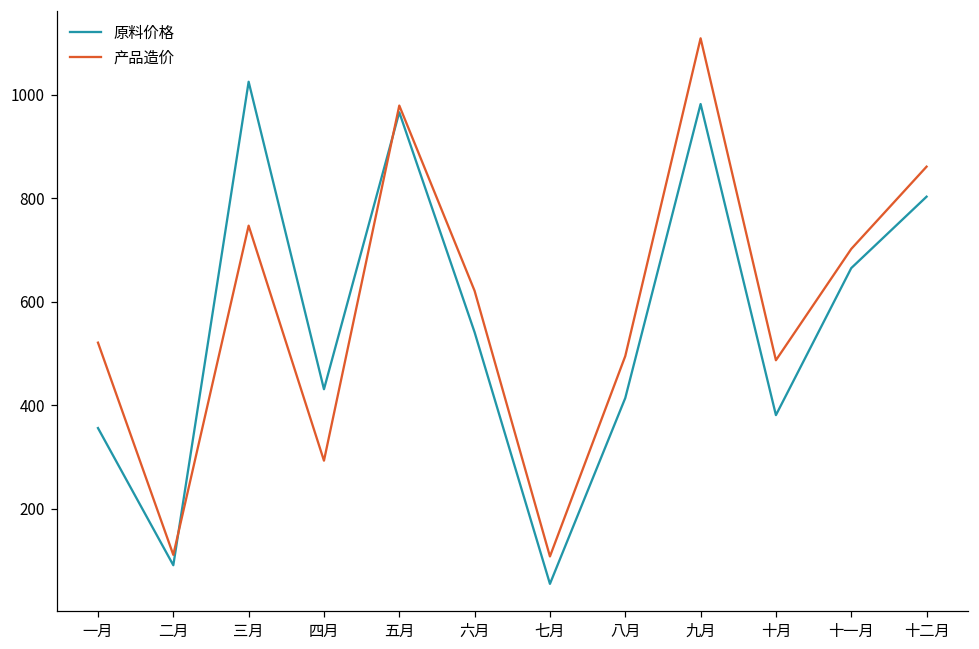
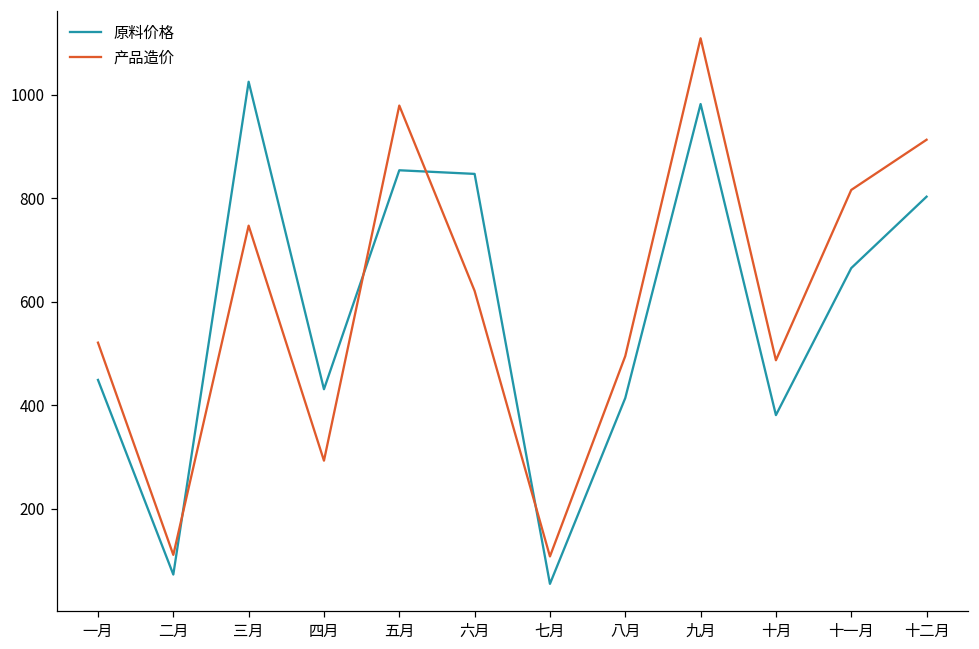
  {
    "原料价格": {
-     "一月": 360,
-     "二月": 90,
+     "一月": 450,
+     "二月": 70,
      "三月": 1030,
      "四月": 430,
-     "五月": 970,
-     "六月": 540,
+     "五月": 850,
+     "六月": 850,
      "七月": 60,
      "八月": 410,
      "九月": 980,
      "十月": 380,
      "十一月": 670,
      "十二月": 800
    },
    "产品造价": {
      "一月": 520,
      "二月": 110,
      "三月": 750,
      "四月": 290,
      "五月": 980,
      "六月": 620,
      "七月": 110,
      "八月": 500,
      "九月": 1110,
      "十月": 490,
-     "十一月": 700,
-     "十二月": 860
+     "十一月": 820,
+     "十二月": 910
    }
  }
